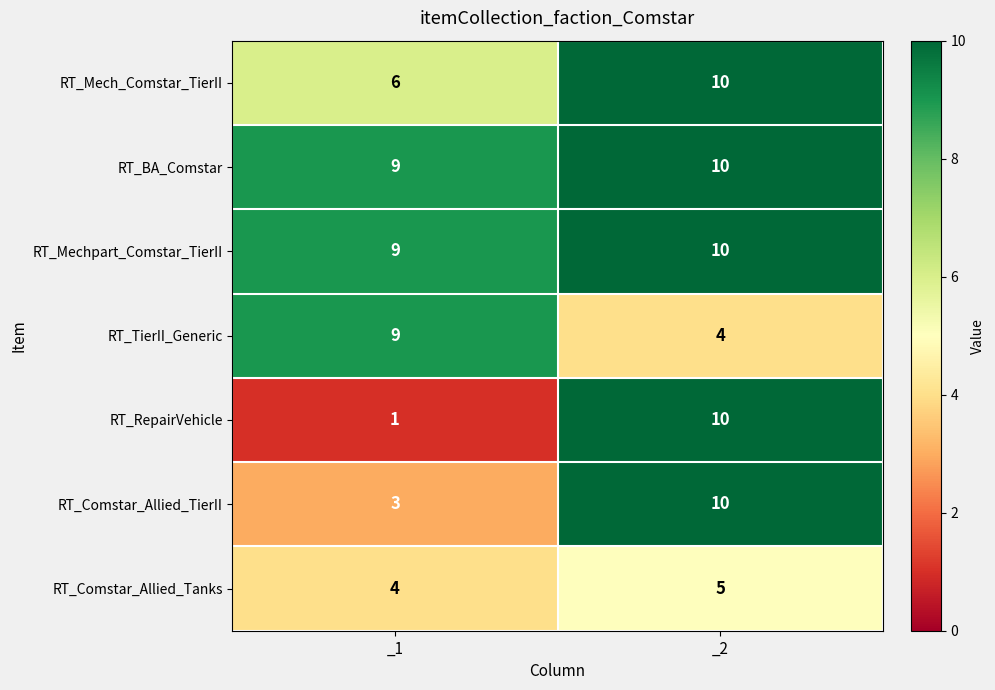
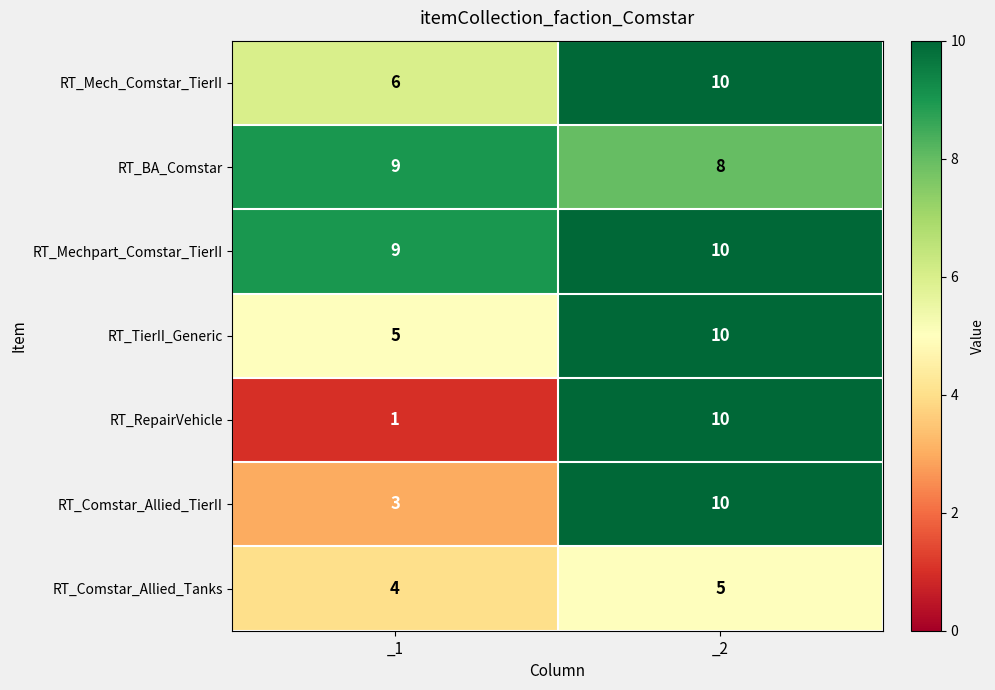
  {
    "RT_Mech_Comstar_TierII": {
      "_1": 6,
      "_2": 10
    },
    "RT_BA_Comstar": {
      "_1": 9,
-     "_2": 10
+     "_2": 8
    },
    "RT_Mechpart_Comstar_TierII": {
      "_1": 9,
      "_2": 10
    },
    "RT_TierII_Generic": {
-     "_1": 9,
-     "_2": 4
+     "_1": 5,
+     "_2": 10
    },
    "RT_RepairVehicle": {
      "_1": 1,
      "_2": 10
    },
    "RT_Comstar_Allied_TierII": {
      "_1": 3,
      "_2": 10
    },
    "RT_Comstar_Allied_Tanks": {
      "_1": 4,
      "_2": 5
    }
  }
